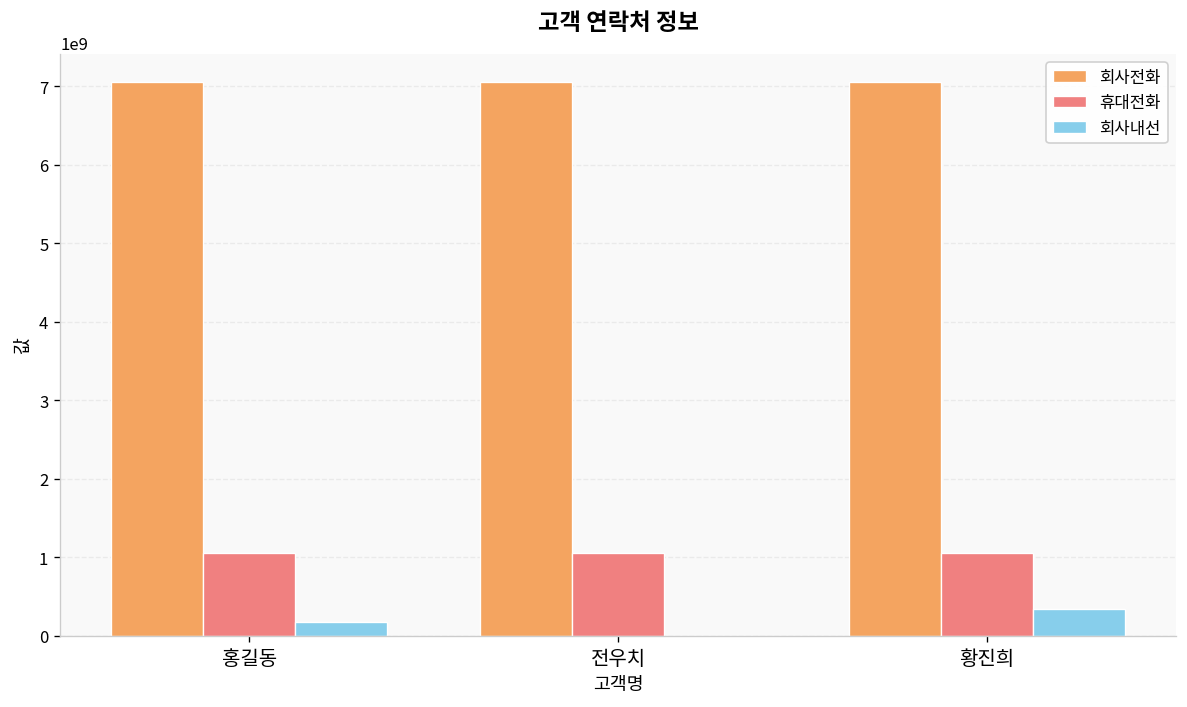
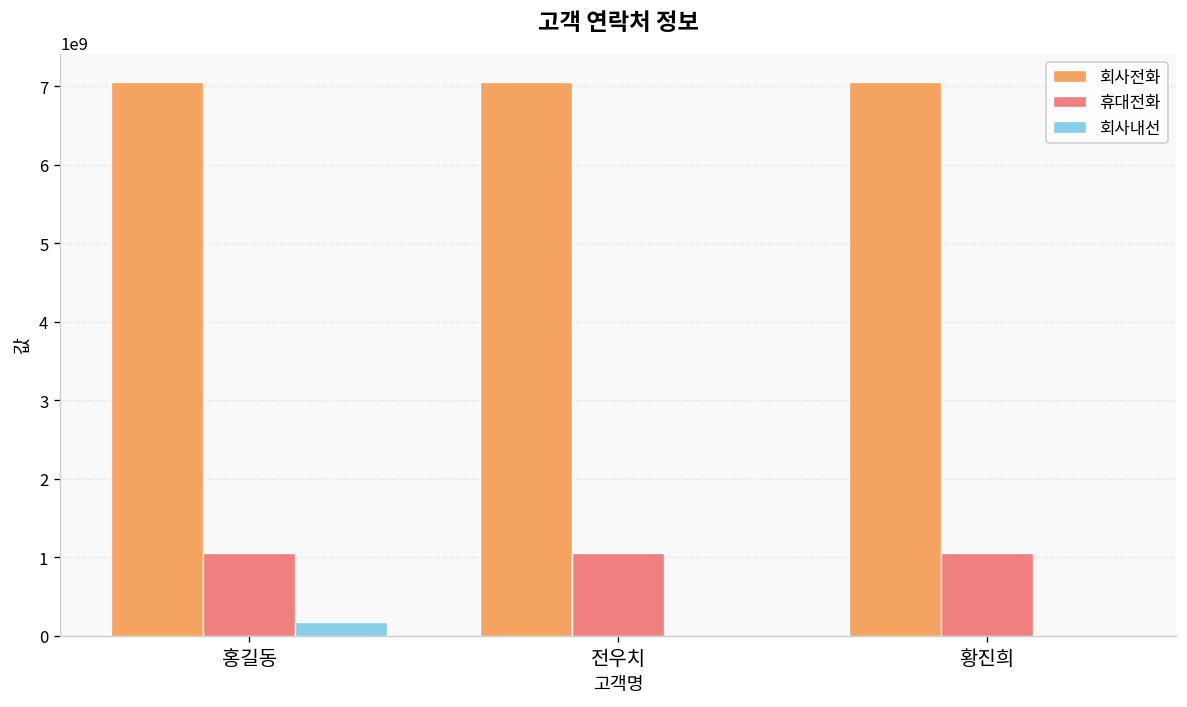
  {
    "회사내선": {
      "홍길동": 200000000,
-     "황진희": 300000000
+     "황진희": 0
    }
  }
